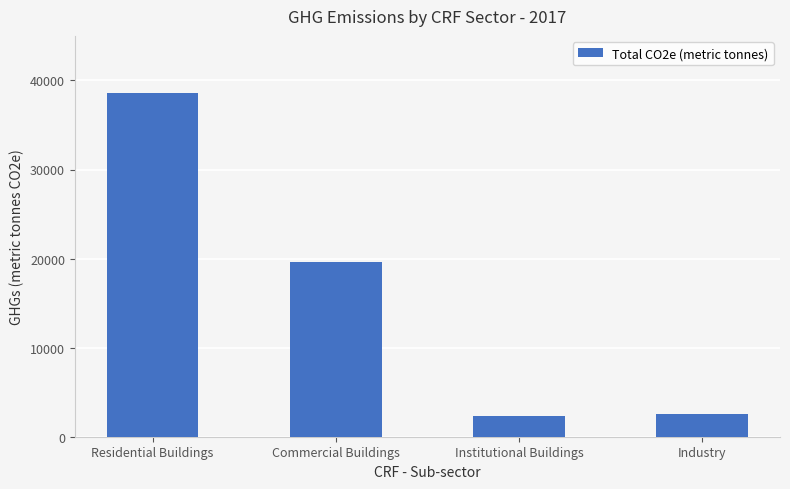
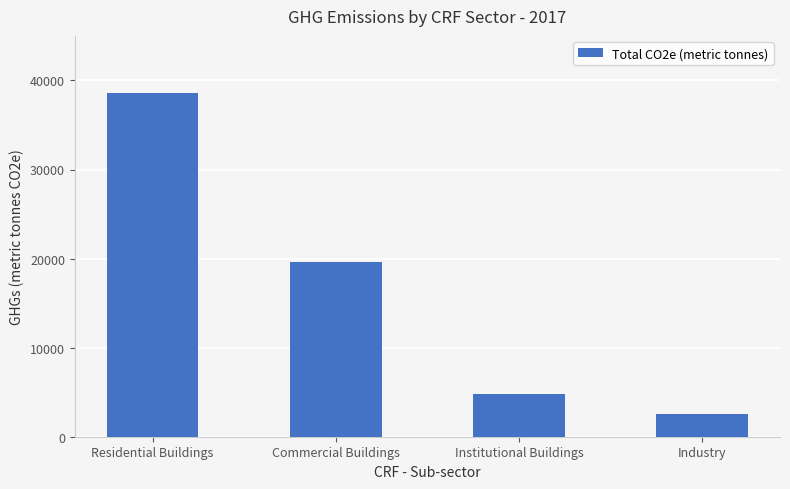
  {
    "Residential Buildings": 39000,
    "Commercial Buildings": 20000,
-   "Institutional Buildings": 2000,
+   "Institutional Buildings": 5000,
    "Industry": 3000
  }
